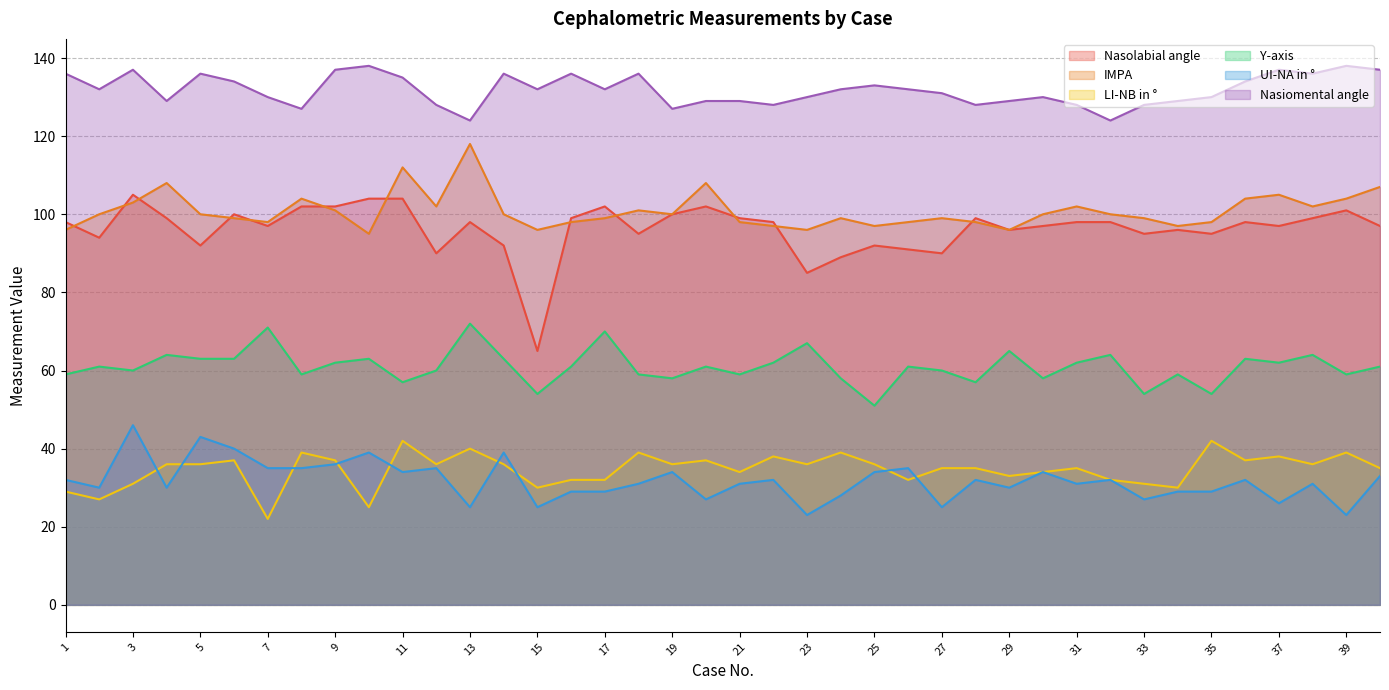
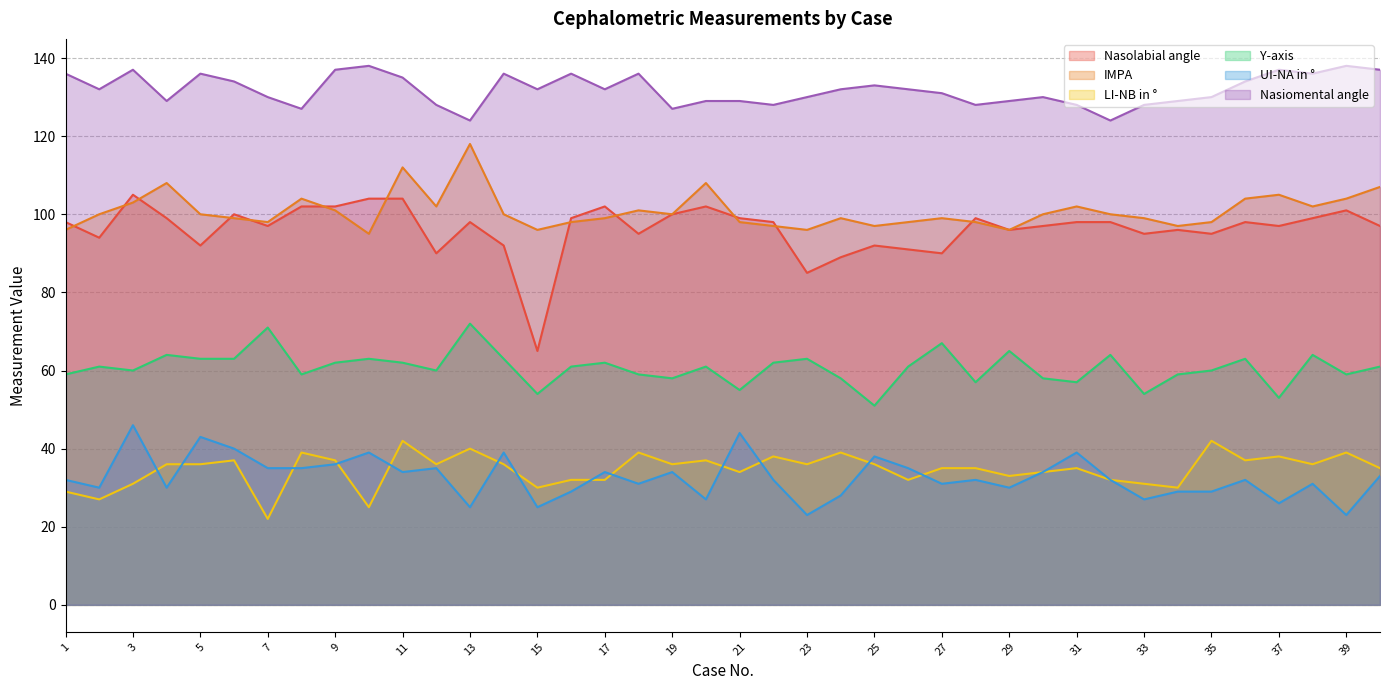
  {
    "Y-axis": {
      "1": 59,
      "3": 60,
      "5": 63,
      "7": 71,
      "9": 62,
-     "11": 57,
+     "11": 62,
      "13": 72,
      "15": 54,
-     "17": 70,
+     "17": 62,
      "19": 58,
-     "21": 59,
-     "23": 67,
+     "21": 55,
+     "23": 63,
      "25": 51,
-     "27": 60,
+     "27": 67,
      "29": 65,
-     "31": 62,
+     "31": 57,
      "33": 54,
-     "35": 54,
-     "37": 62,
+     "35": 60,
+     "37": 53,
      "39": 59
    },
    "UI-NA in °": {
      "1": 32,
      "3": 46,
      "5": 43,
      "7": 35,
      "9": 36,
      "11": 34,
      "13": 25,
      "15": 25,
-     "17": 29,
+     "17": 34,
      "19": 34,
-     "21": 31,
+     "21": 44,
      "23": 23,
-     "25": 34,
-     "27": 25,
+     "25": 38,
+     "27": 31,
      "29": 30,
-     "31": 31,
+     "31": 39,
      "33": 27,
      "35": 29,
      "37": 26,
      "39": 23
    },
    "Nasiomental angle": {
      "1": 136,
      "3": 137,
      "5": 136,
      "7": 130,
      "9": 137,
      "11": 135,
      "13": 124,
      "15": 132,
      "17": 132,
      "19": 127,
      "21": 129,
      "23": 130,
      "25": 133,
      "27": 131,
      "29": 129
    }
  }
